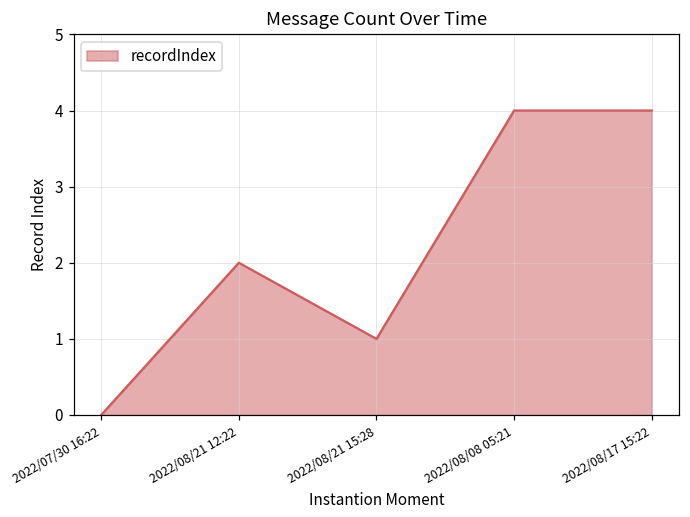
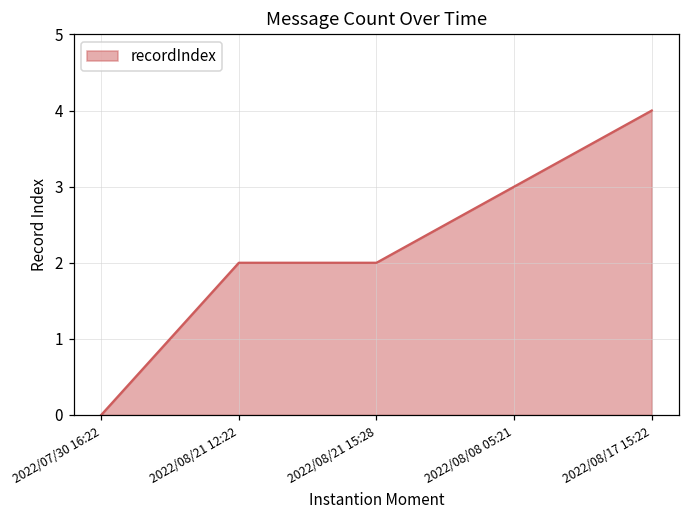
  {
    "2022/07/30 16:22": 0,
    "2022/08/21 12:22": 2,
-   "2022/08/21 15:28": 1,
-   "2022/08/08 05:21": 4,
+   "2022/08/21 15:28": 2,
+   "2022/08/08 05:21": 3,
    "2022/08/17 15:22": 4
  }
